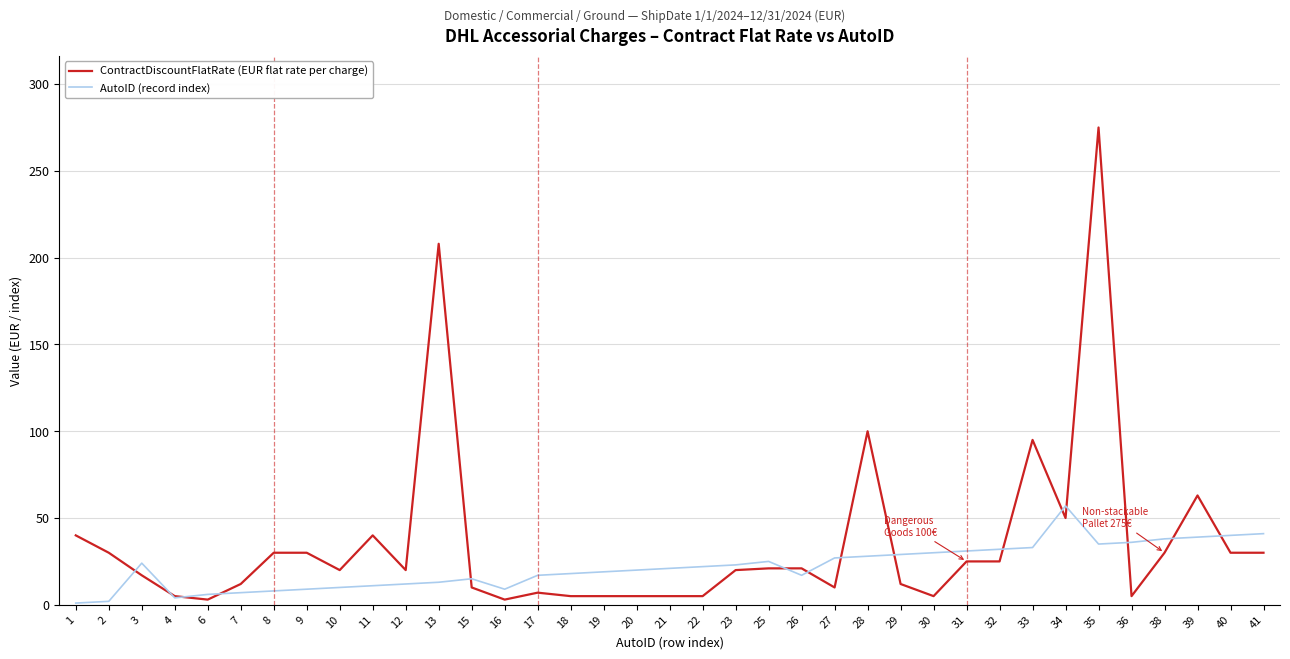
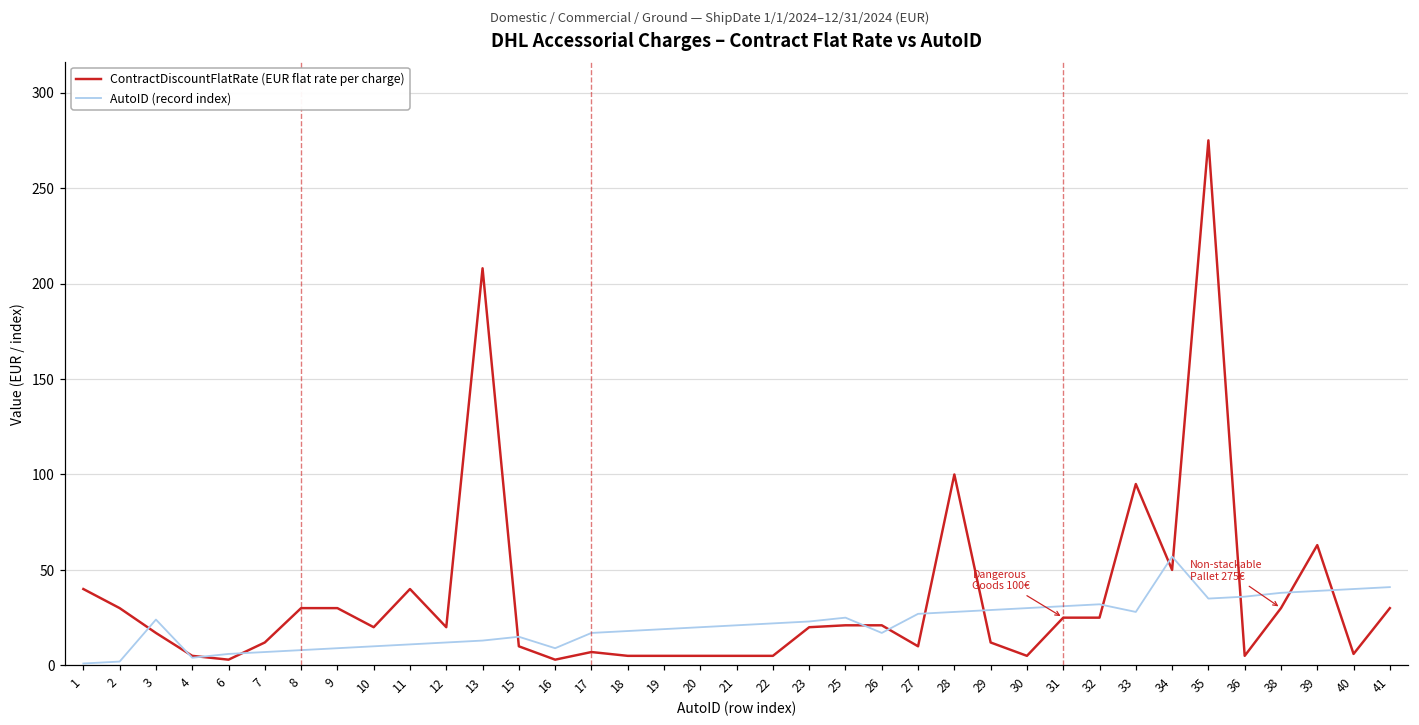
  {
    "ContractDiscountFlatRate (EUR flat rate per charge)": {
      "1": 40,
      "2": 30,
      "3": 17,
      "6": 3,
      "7": 12,
      "8": 30,
      "9": 30,
      "10": 20,
      "11": 40,
      "12": 20,
      "13": 208,
      "15": 10,
      "16": 3,
      "17": 7,
      "18": 5,
      "19": 5,
      "20": 5,
      "21": 5,
      "22": 5,
      "23": 20,
      "25": 21,
      "26": 21,
      "27": 10,
      "28": 100,
      "29": 12,
      "30": 5,
      "31": 25,
      "32": 25,
      "33": 95,
      "34": 50,
      "35": 275,
      "36": 5,
      "38": 30,
      "39": 63,
-     "40": 30,
+     "40": 6,
      "41": 30
    },
    "AutoID (record index)": {
      "1": 1,
      "2": 2,
      "3": 24,
      "6": 6,
      "7": 7,
      "8": 8,
      "9": 9,
      "10": 10,
      "11": 11,
      "12": 12,
      "13": 13,
      "15": 15,
      "16": 9,
      "17": 17,
      "18": 18,
      "19": 19,
      "20": 20,
      "21": 21,
      "22": 22,
      "23": 23,
      "25": 25,
      "26": 17,
      "27": 27,
      "28": 28,
      "31": 31,
      "32": 32,
-     "33": 33,
+     "33": 28,
      "34": 57,
      "38": 38,
      "39": 39,
      "40": 40,
      "41": 41
    }
  }
